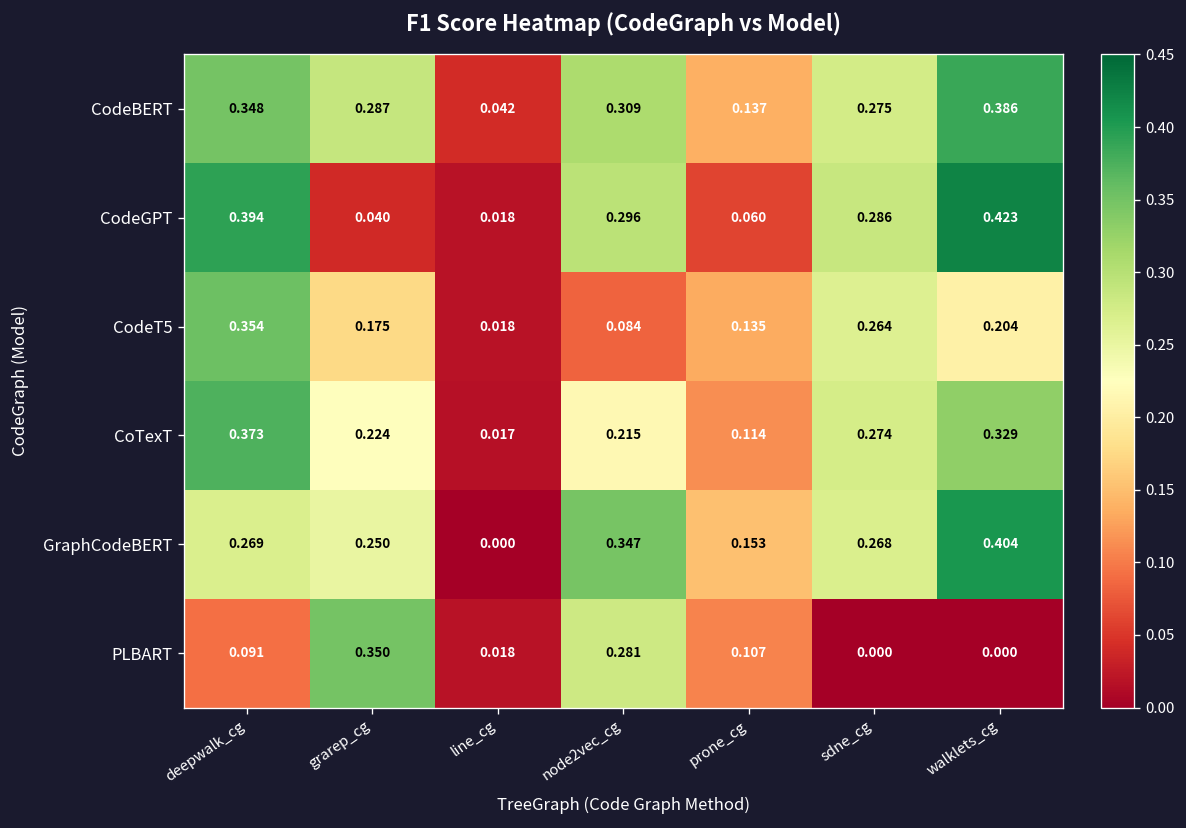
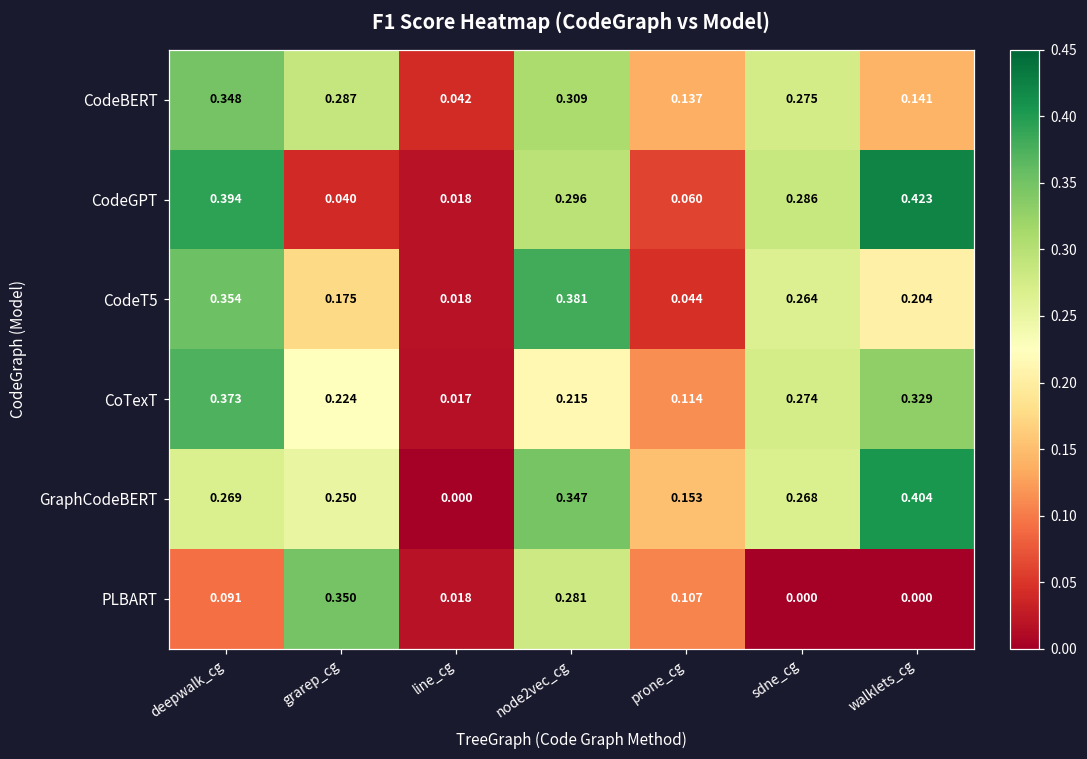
  {
    "CodeBERT": {
      "deepwalk_cg": 0.348,
      "grarep_cg": 0.287,
      "line_cg": 0.042,
      "node2vec_cg": 0.309,
      "prone_cg": 0.137,
      "sdne_cg": 0.275,
-     "walklets_cg": 0.386
+     "walklets_cg": 0.141
    },
    "CodeGPT": {
      "deepwalk_cg": 0.394,
      "grarep_cg": 0.040,
      "line_cg": 0.018,
      "node2vec_cg": 0.296,
      "prone_cg": 0.060,
      "sdne_cg": 0.286,
      "walklets_cg": 0.423
    },
    "CodeT5": {
      "deepwalk_cg": 0.354,
      "grarep_cg": 0.175,
      "line_cg": 0.018,
-     "node2vec_cg": 0.084,
-     "prone_cg": 0.135,
+     "node2vec_cg": 0.381,
+     "prone_cg": 0.044,
      "sdne_cg": 0.264,
      "walklets_cg": 0.204
    },
    "CoTexT": {
      "deepwalk_cg": 0.373,
      "grarep_cg": 0.224,
      "line_cg": 0.017,
      "node2vec_cg": 0.215,
      "prone_cg": 0.114,
      "sdne_cg": 0.274,
      "walklets_cg": 0.329
    },
    "GraphCodeBERT": {
      "deepwalk_cg": 0.269,
      "grarep_cg": 0.250,
      "line_cg": 0.000,
      "node2vec_cg": 0.347,
      "prone_cg": 0.153,
      "sdne_cg": 0.268,
      "walklets_cg": 0.404
    },
    "PLBART": {
      "deepwalk_cg": 0.091,
      "grarep_cg": 0.350,
      "line_cg": 0.018,
      "node2vec_cg": 0.281,
      "prone_cg": 0.107,
      "sdne_cg": 0.000,
      "walklets_cg": 0.000
    }
  }
